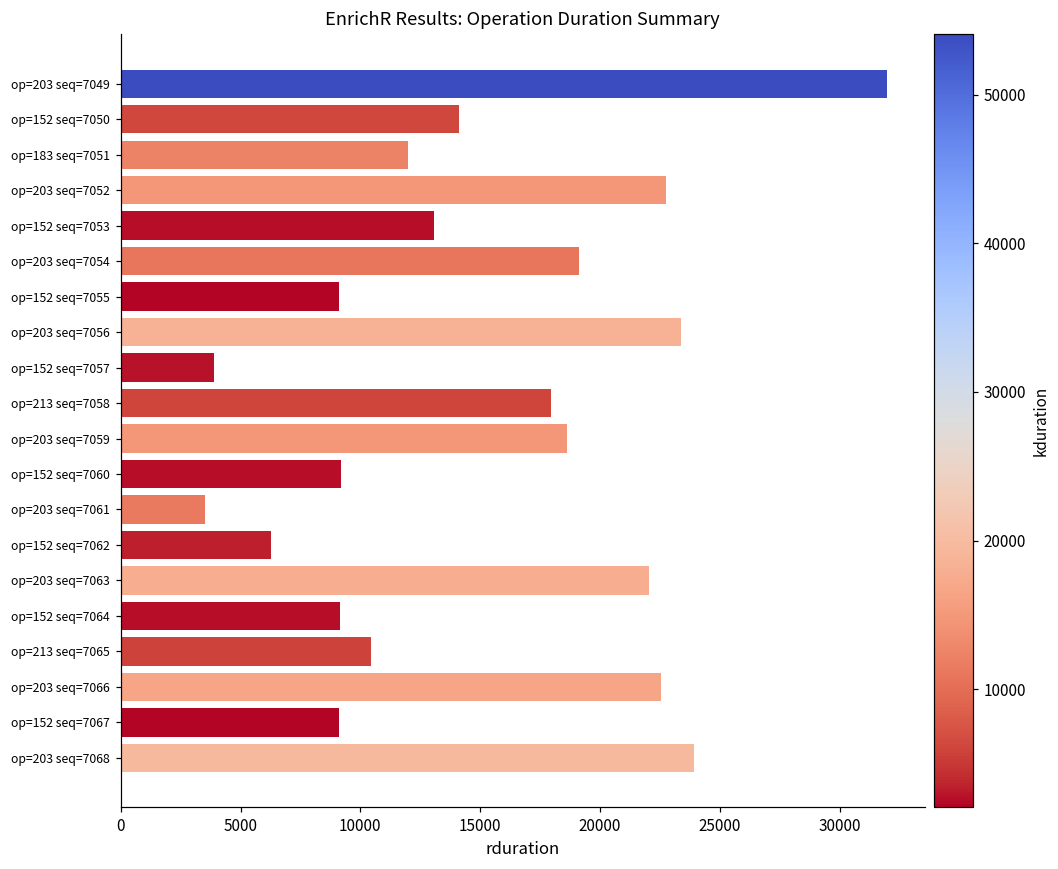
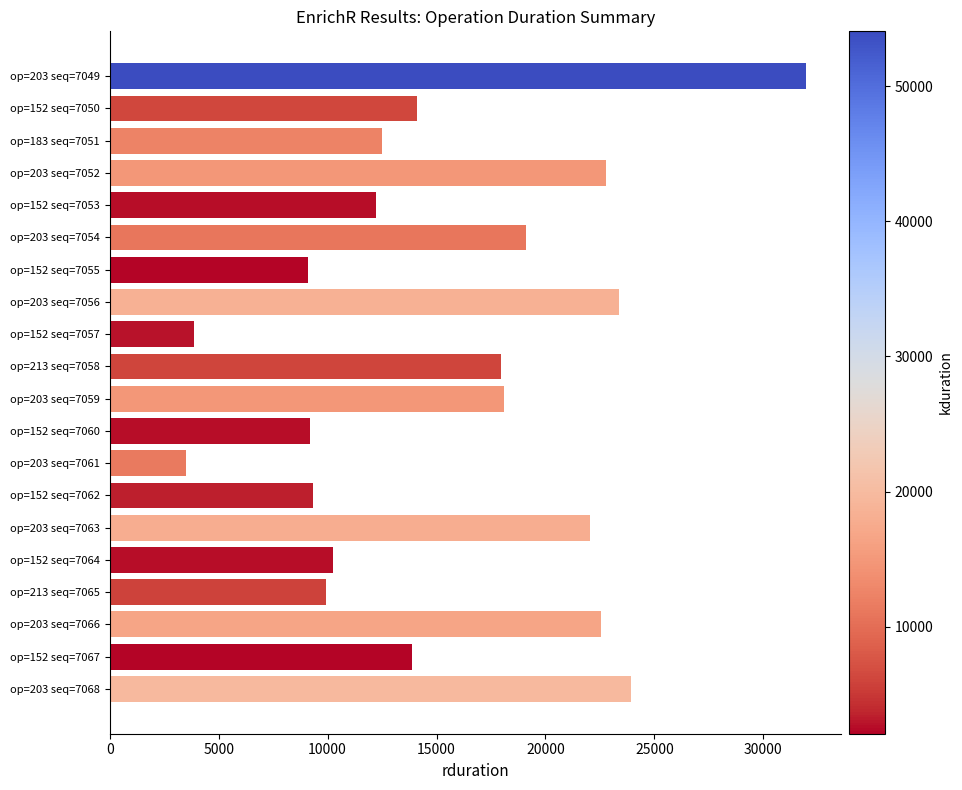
  {
    "op=203 seq=7049": 32000,
    "op=152 seq=7050": 14100,
-   "op=183 seq=7051": 12000,
+   "op=183 seq=7051": 12500,
    "op=203 seq=7052": 22800,
-   "op=152 seq=7053": 13100,
+   "op=152 seq=7053": 12200,
    "op=203 seq=7054": 19100,
    "op=152 seq=7055": 9100,
    "op=203 seq=7056": 23400,
    "op=152 seq=7057": 3900,
    "op=213 seq=7058": 18000,
-   "op=203 seq=7059": 18600,
+   "op=203 seq=7059": 18100,
    "op=152 seq=7060": 9200,
    "op=203 seq=7061": 3500,
-   "op=152 seq=7062": 6300,
+   "op=152 seq=7062": 9300,
    "op=203 seq=7063": 22000,
-   "op=152 seq=7064": 9200,
-   "op=213 seq=7065": 10500,
+   "op=152 seq=7064": 10300,
+   "op=213 seq=7065": 9900,
    "op=203 seq=7066": 22500,
-   "op=152 seq=7067": 9100,
+   "op=152 seq=7067": 13900,
    "op=203 seq=7068": 23900
  }
